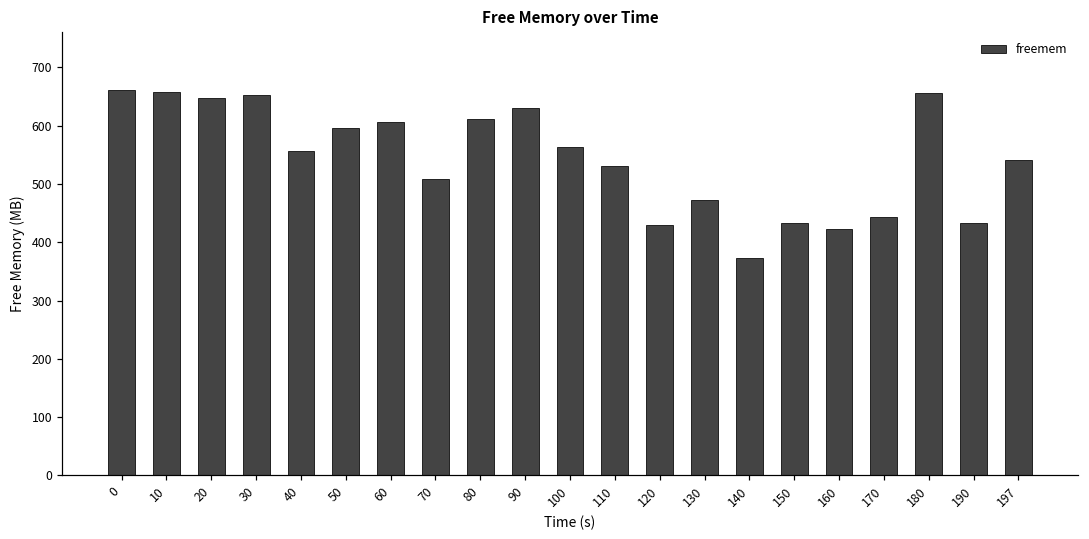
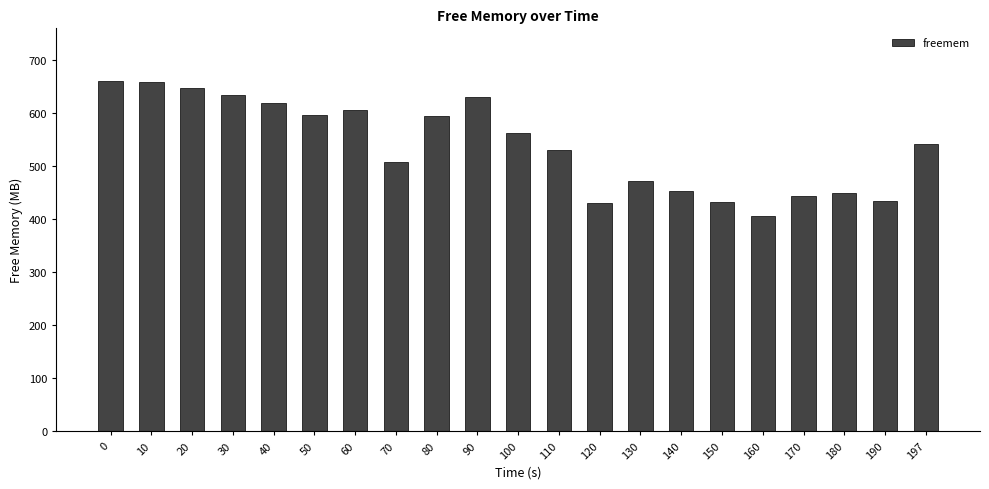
  {
    "0": 660,
    "10": 660,
    "20": 650,
-   "30": 650,
-   "40": 560,
+   "30": 630,
+   "40": 620,
    "50": 600,
    "60": 610,
    "70": 510,
-   "80": 610,
+   "80": 600,
    "90": 630,
    "100": 560,
    "110": 530,
    "120": 430,
    "130": 470,
-   "140": 370,
+   "140": 450,
    "150": 430,
-   "160": 420,
+   "160": 410,
    "170": 440,
-   "180": 660,
+   "180": 450,
    "190": 430,
    "197": 540
  }
